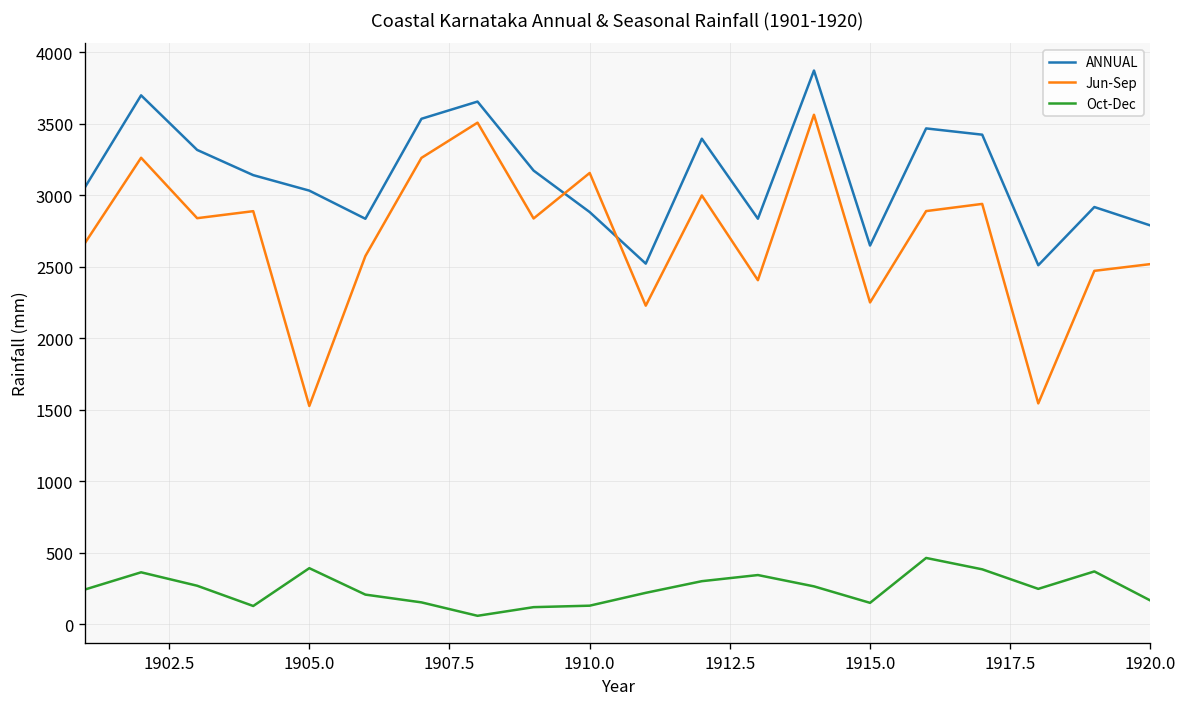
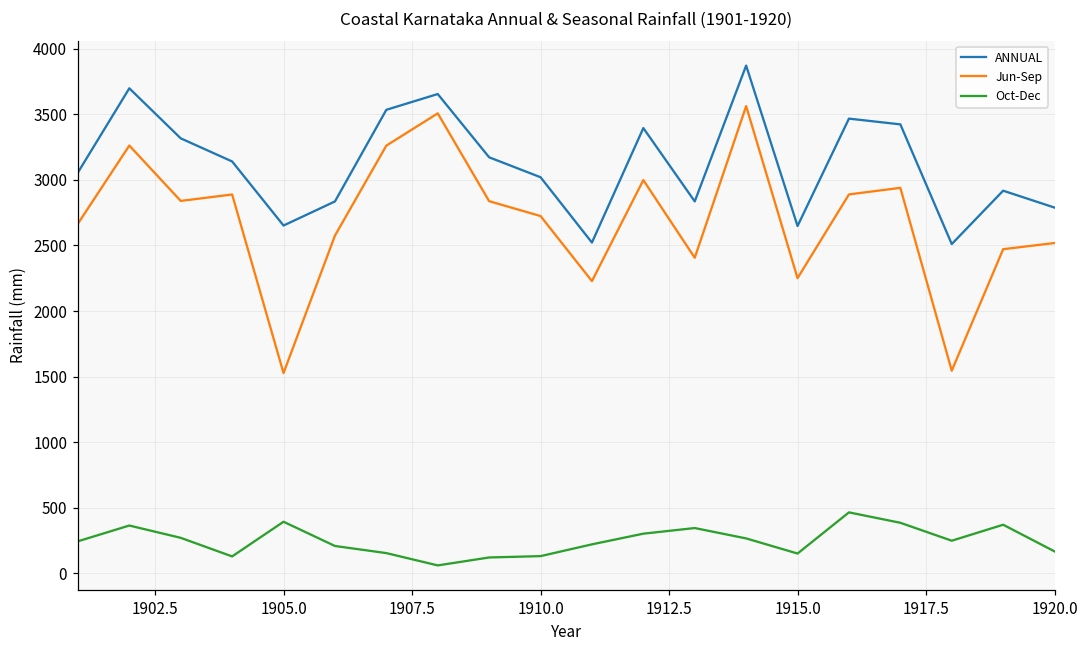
  {
    "ANNUAL": {
-     "1905.0": 3030,
-     "1910.0": 2880,
+     "1905.0": 2650,
+     "1910.0": 3020,
      "1915.0": 2650,
      "1920.0": 2790
    },
    "Jun-Sep": {
      "1905.0": 1530,
-     "1910.0": 3160,
+     "1910.0": 2720,
      "1915.0": 2250,
      "1920.0": 2520
    },
    "Oct-Dec": {
      "1905.0": 390,
      "1910.0": 130,
      "1915.0": 150,
      "1920.0": 170
    }
  }
